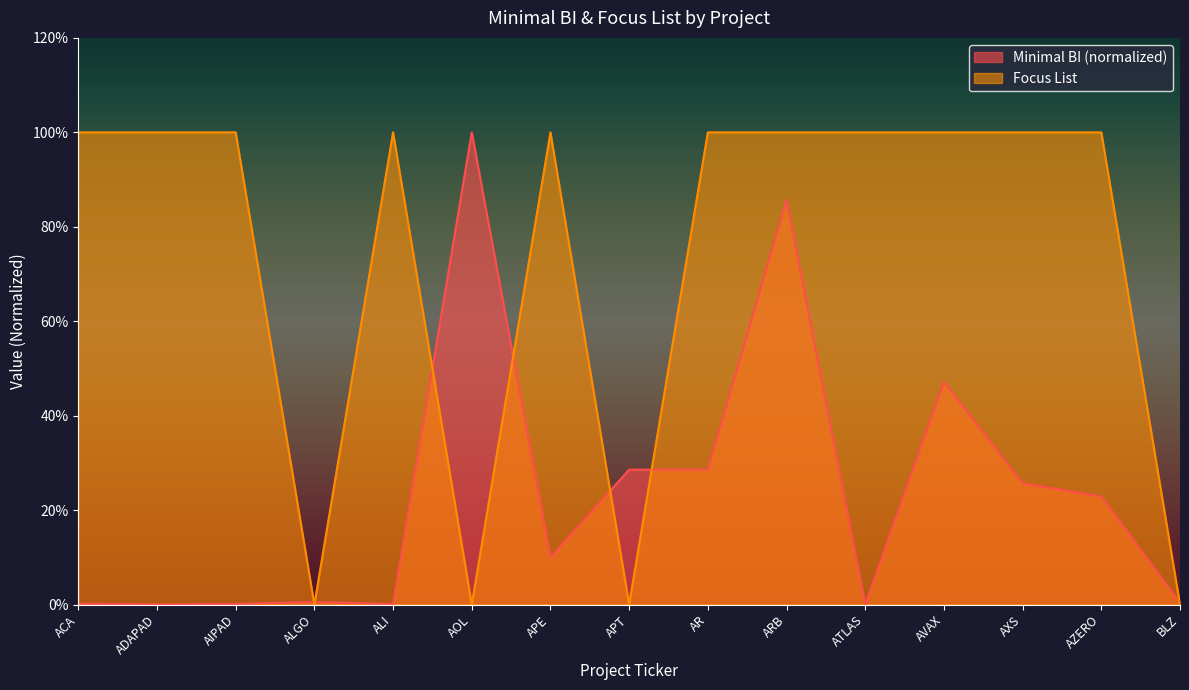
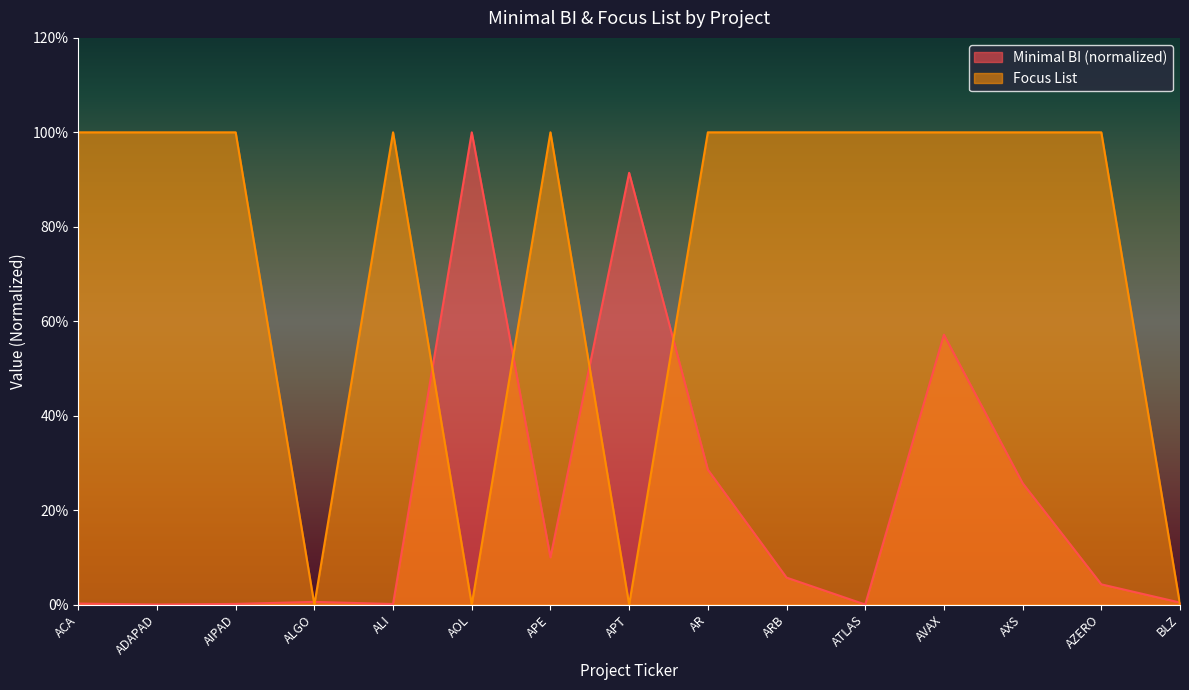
  {
    "Minimal BI (normalized)": {
      "ACA": "0%",
      "ADAPAD": "0%",
      "AIPAD": "0%",
      "ALGO": "1%",
      "ALI": "0%",
      "AOL": "100%",
      "APE": "10%",
-     "APT": "29%",
+     "APT": "91%",
      "AR": "29%",
-     "ARB": "86%",
+     "ARB": "6%",
      "ATLAS": "0%",
-     "AVAX": "47%",
+     "AVAX": "57%",
      "AXS": "26%",
-     "AZERO": "23%"
+     "AZERO": "4%"
    },
    "Focus List": {
      "ACA": "100%",
      "ADAPAD": "100%",
      "AIPAD": "100%",
      "ALGO": "0%",
      "ALI": "100%",
      "AOL": "0%",
      "APE": "100%",
      "APT": "0%",
      "AR": "100%",
      "ARB": "100%",
      "ATLAS": "100%",
      "AVAX": "100%",
      "AXS": "100%",
      "AZERO": "100%"
    }
  }
